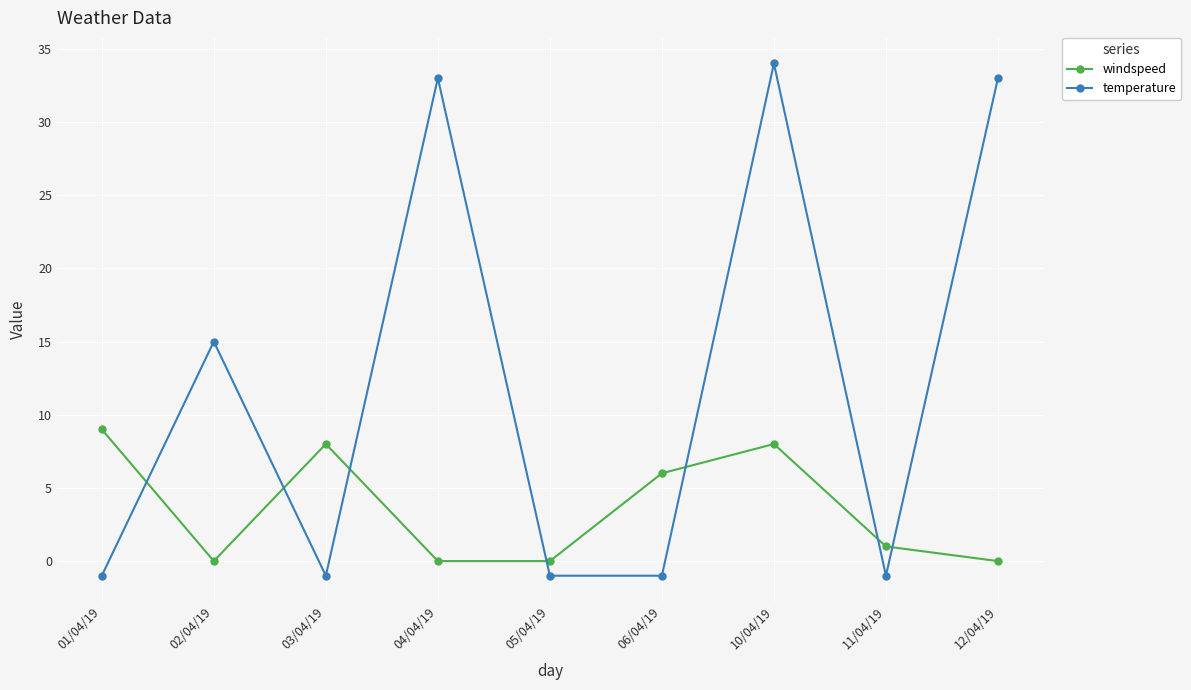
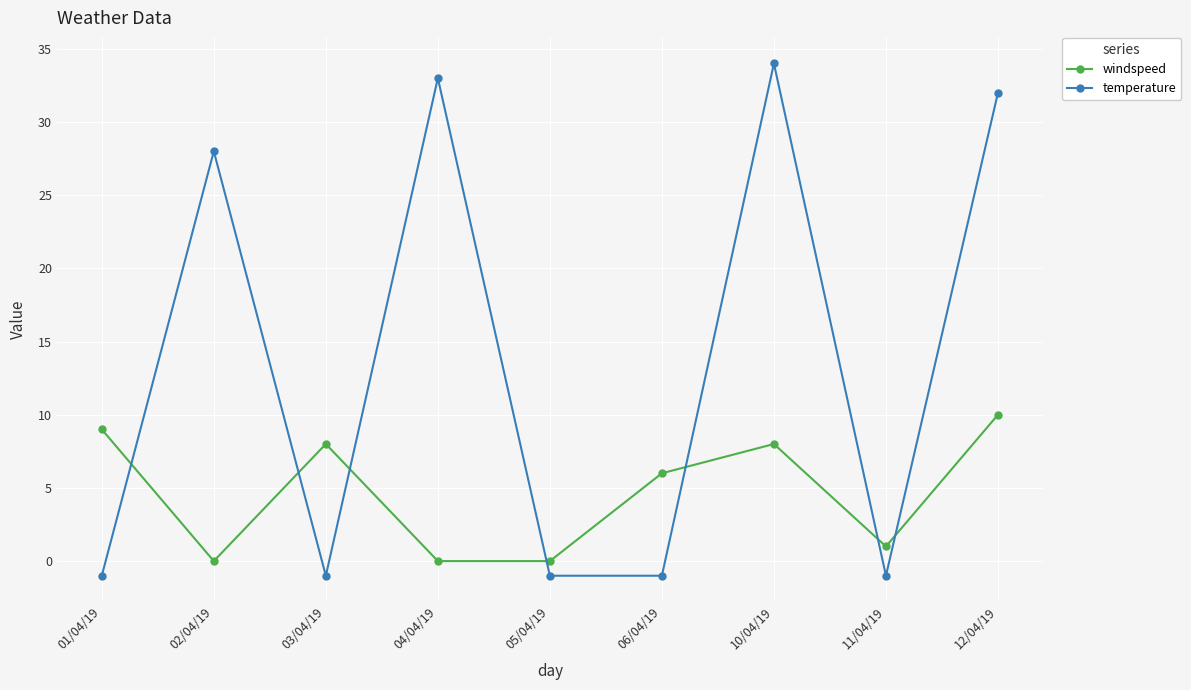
  {
    "windspeed": {
      "01/04/19": 9,
      "02/04/19": 0,
      "03/04/19": 8,
      "04/04/19": 0,
      "05/04/19": 0,
      "06/04/19": 6,
      "10/04/19": 8,
      "11/04/19": 1,
-     "12/04/19": 0
+     "12/04/19": 10
    },
    "temperature": {
      "01/04/19": -1,
-     "02/04/19": 15,
+     "02/04/19": 28,
      "03/04/19": -1,
      "04/04/19": 33,
      "05/04/19": -1,
      "06/04/19": -1,
      "10/04/19": 34,
      "11/04/19": -1,
-     "12/04/19": 33
+     "12/04/19": 32
    }
  }
